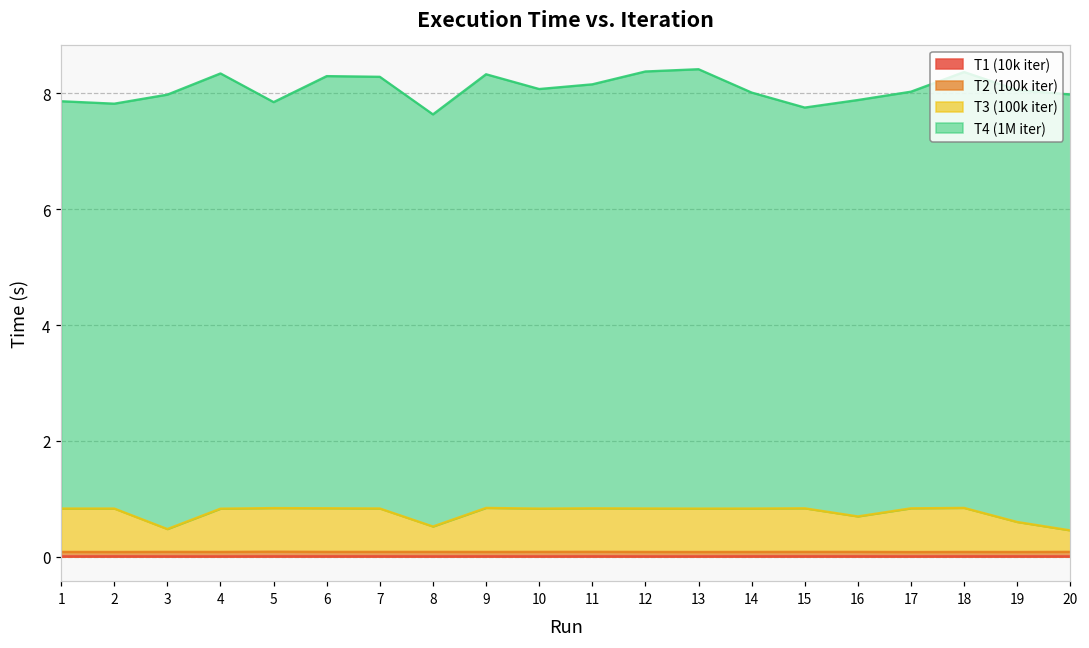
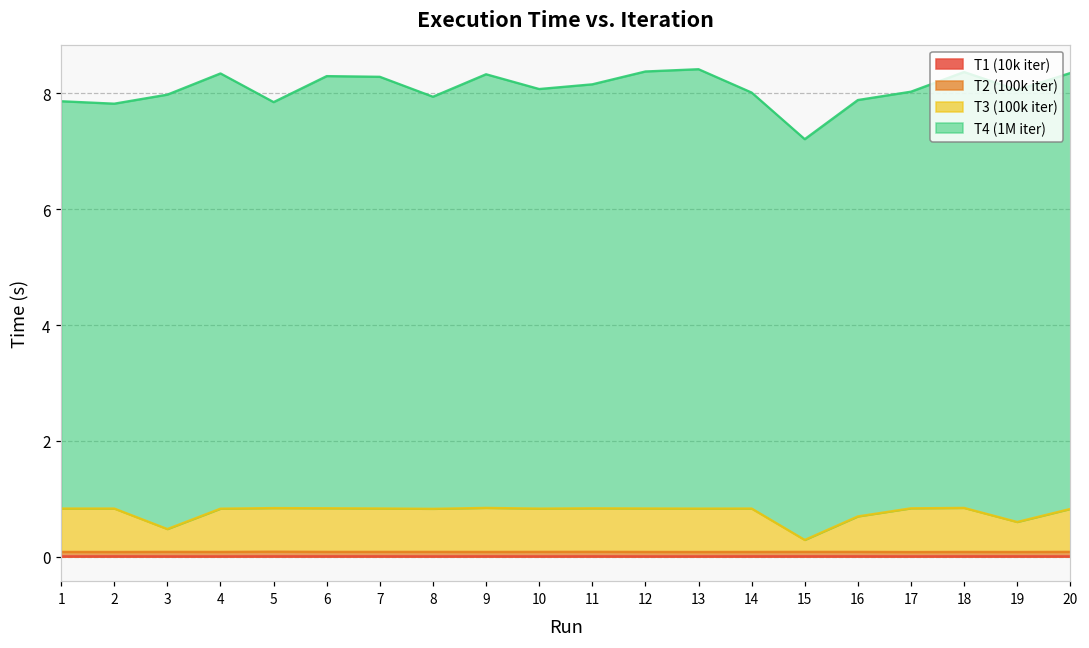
  {
    "T3 (100k iter)": {
      "1": 0.7,
      "2": 0.8,
      "3": 0.4,
      "4": 0.7,
      "5": 0.8,
      "6": 0.8,
      "7": 0.7,
-     "8": 0.4,
+     "8": 0.7,
      "9": 0.8,
      "10": 0.7,
      "11": 0.8,
      "12": 0.8,
      "13": 0.7,
      "14": 0.7,
-     "15": 0.8,
+     "15": 0.2,
      "16": 0.6,
      "17": 0.8,
      "18": 0.8,
      "19": 0.5,
-     "20": 0.4
+     "20": 0.7
    },
    "T4 (1M iter)": {
      "1": 7.0,
      "2": 7.0,
      "3": 7.5,
      "4": 7.5,
      "5": 7.0,
      "6": 7.5,
      "7": 7.5,
      "8": 7.1,
      "9": 7.5,
      "10": 7.2,
      "11": 7.3,
      "12": 7.5,
      "13": 7.6,
      "14": 7.2,
      "15": 6.9,
      "16": 7.2,
      "17": 7.2,
      "20": 7.5
    }
  }
